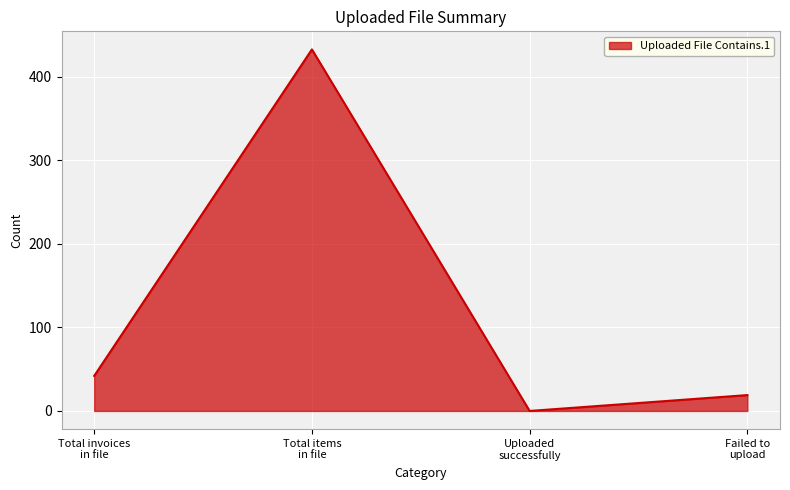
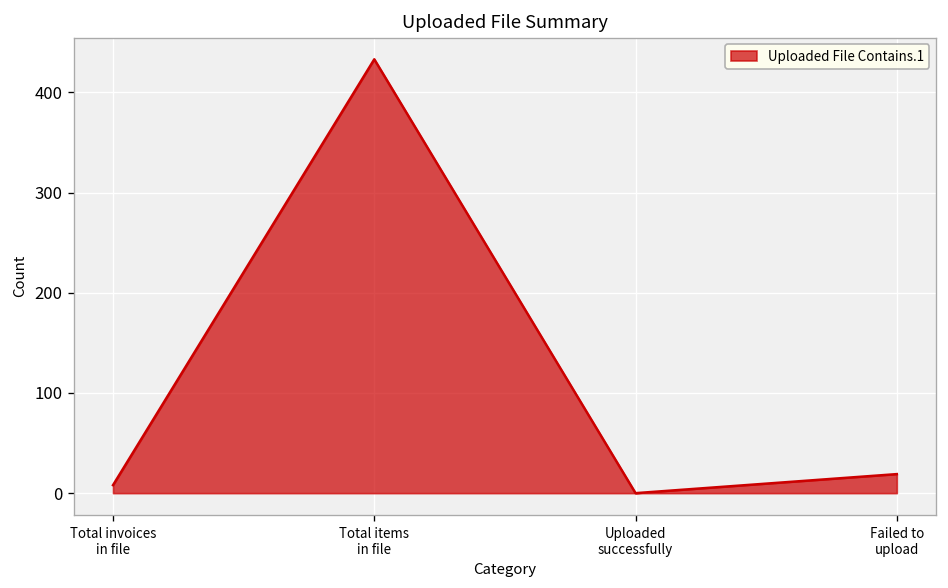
  {
-   "Total invoices in file": 40,
+   "Total invoices in file": 10,
    "Total items in file": 430,
    "Uploaded successfully": 0,
    "Failed to upload": 20
  }
